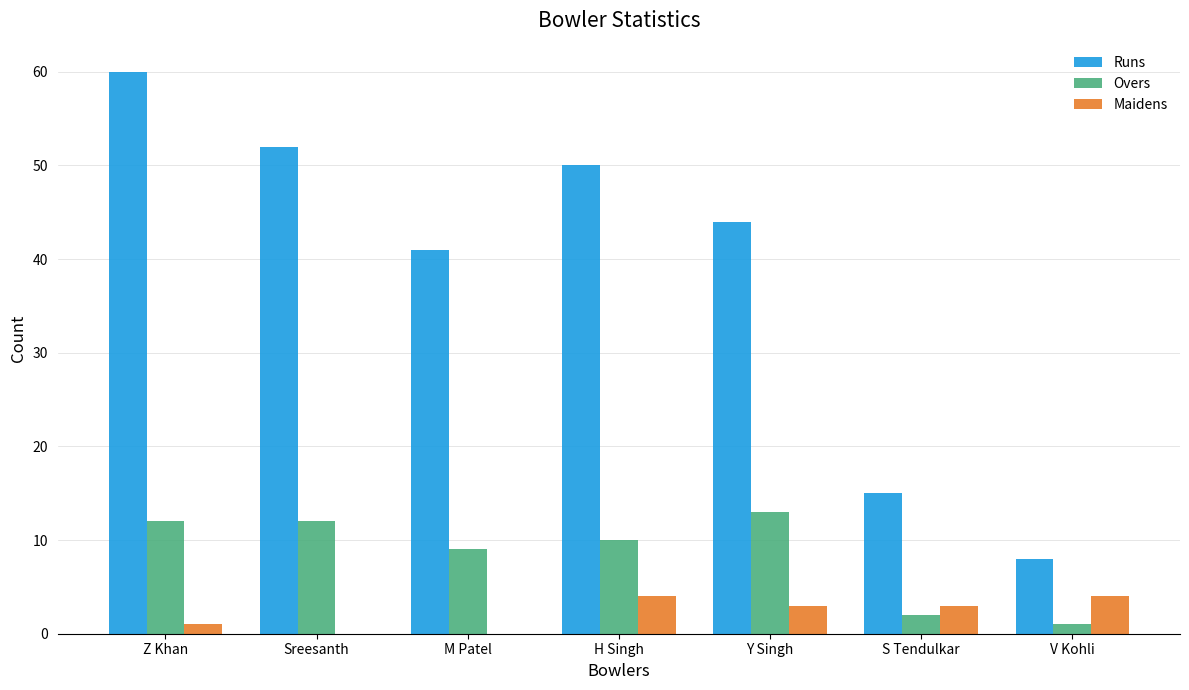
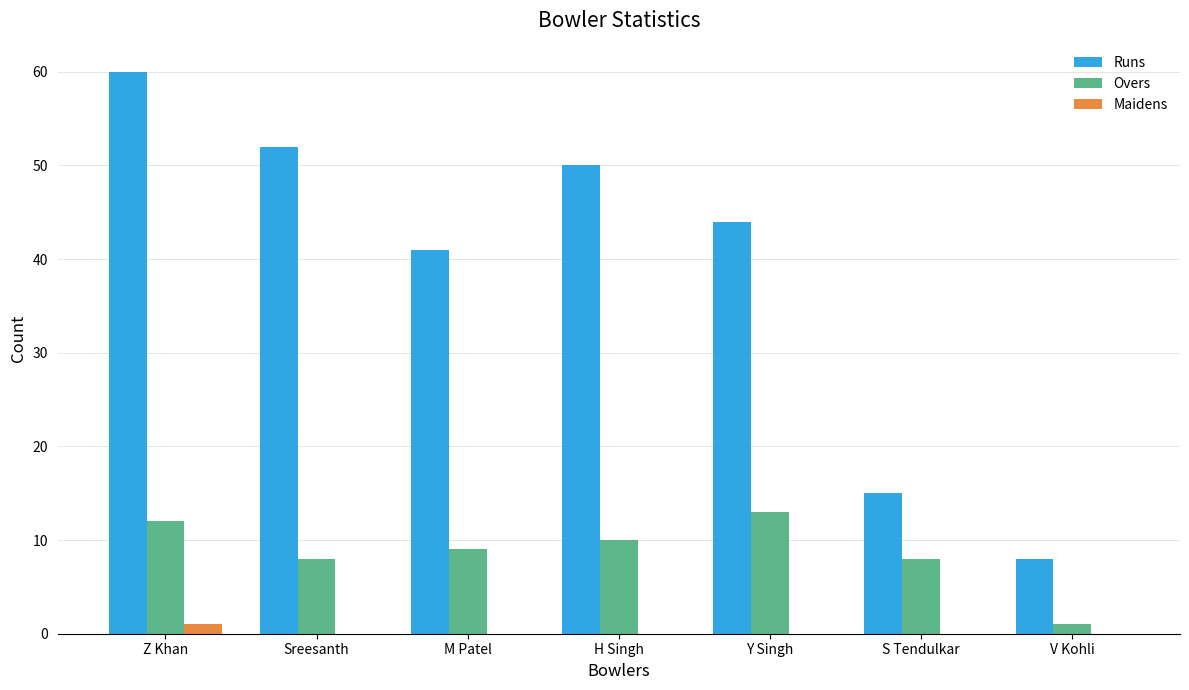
  {
    "Runs": {
      "Z Khan": 60,
      "Sreesanth": 52,
      "M Patel": 41,
      "H Singh": 50,
      "Y Singh": 44,
      "S Tendulkar": 15,
      "V Kohli": 8
    },
    "Overs": {
      "Z Khan": 12,
-     "Sreesanth": 12,
+     "Sreesanth": 8,
      "M Patel": 9,
      "H Singh": 10,
      "Y Singh": 13,
-     "S Tendulkar": 2,
+     "S Tendulkar": 8,
      "V Kohli": 1
    },
    "Maidens": {
      "Z Khan": 1,
      "Sreesanth": 0,
      "M Patel": 0,
-     "H Singh": 4,
-     "Y Singh": 3,
-     "S Tendulkar": 3,
-     "V Kohli": 4
+     "H Singh": 0,
+     "Y Singh": 0,
+     "S Tendulkar": 0,
+     "V Kohli": 0
    }
  }
